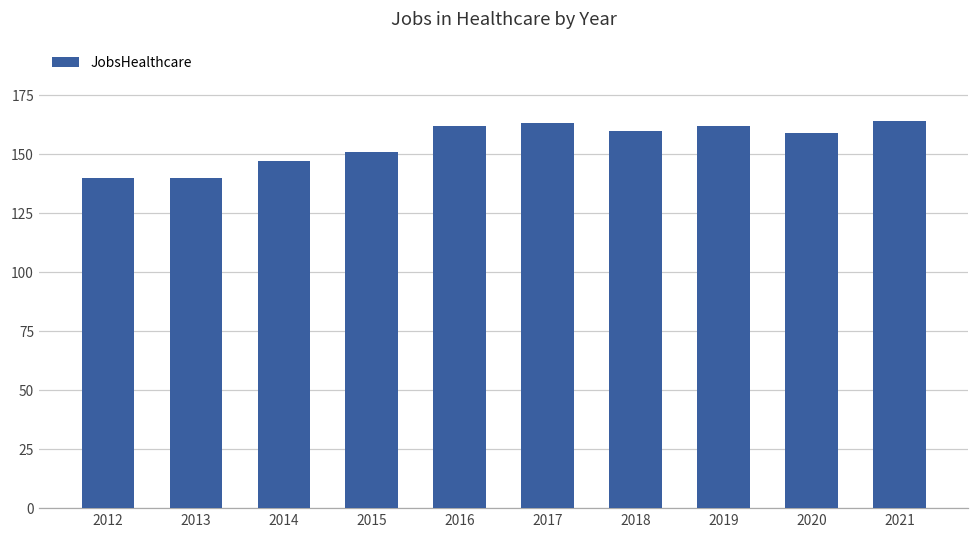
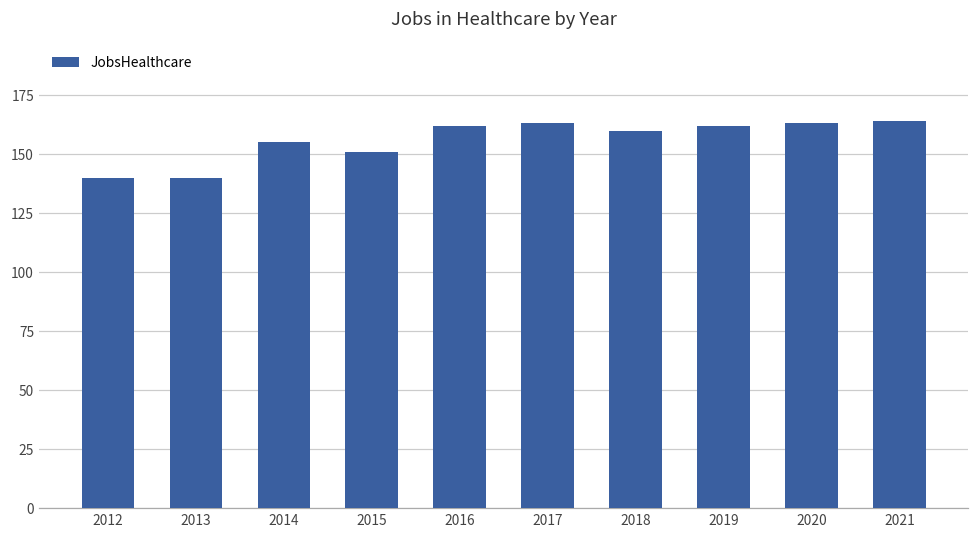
  {
    "2012": 140,
    "2013": 140,
-   "2014": 147,
+   "2014": 155,
    "2015": 151,
    "2016": 162,
    "2017": 163,
    "2018": 160,
    "2019": 162,
-   "2020": 159,
+   "2020": 163,
    "2021": 164
  }
